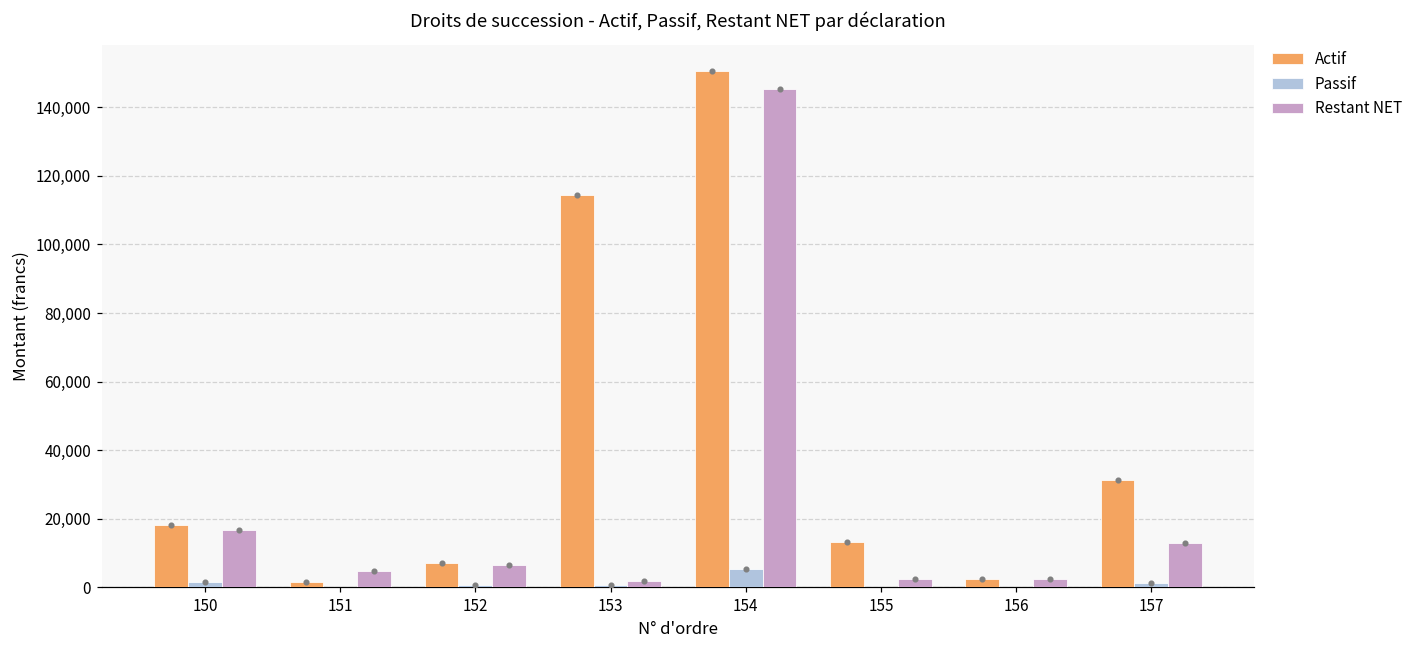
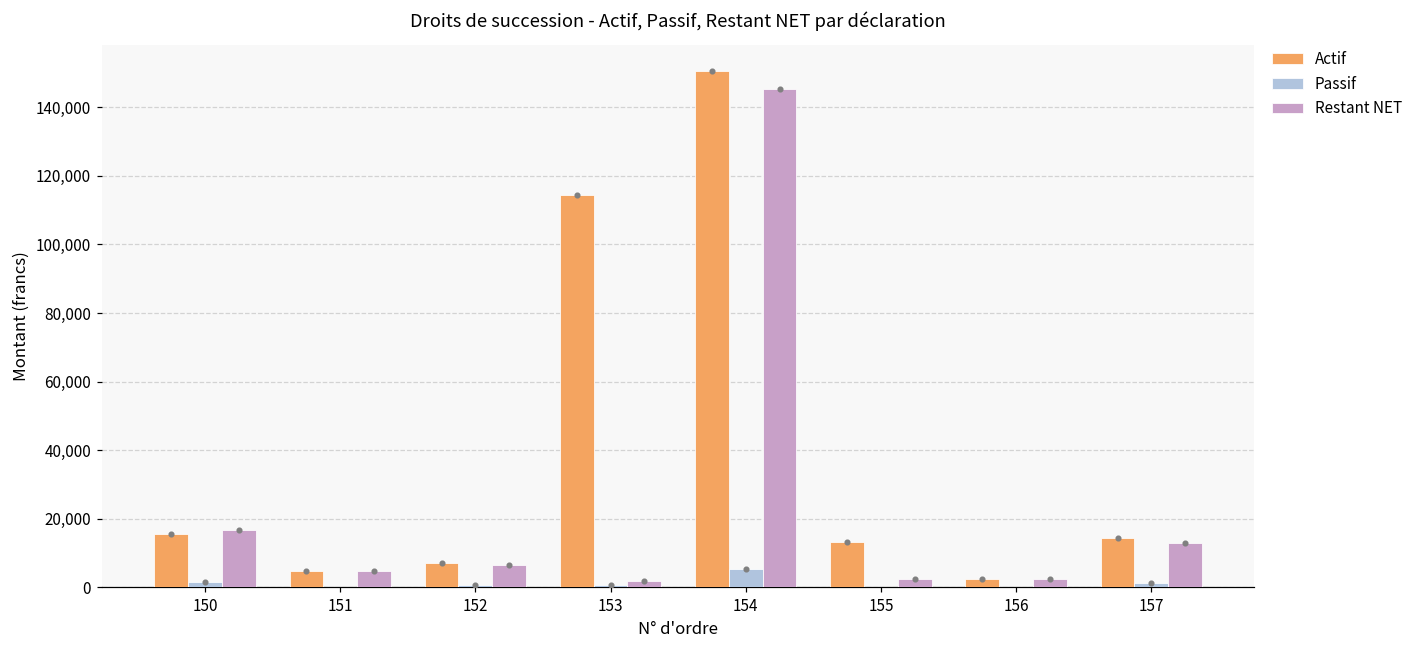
  {
    "Actif": {
-     "150": "18,000",
-     "151": "1,000",
+     "150": "15,000",
+     "151": "5,000",
      "152": "7,000",
      "153": "115,000",
      "154": "151,000",
      "155": "13,000",
      "156": "2,000",
-     "157": "31,000"
+     "157": "14,000"
    }
  }
